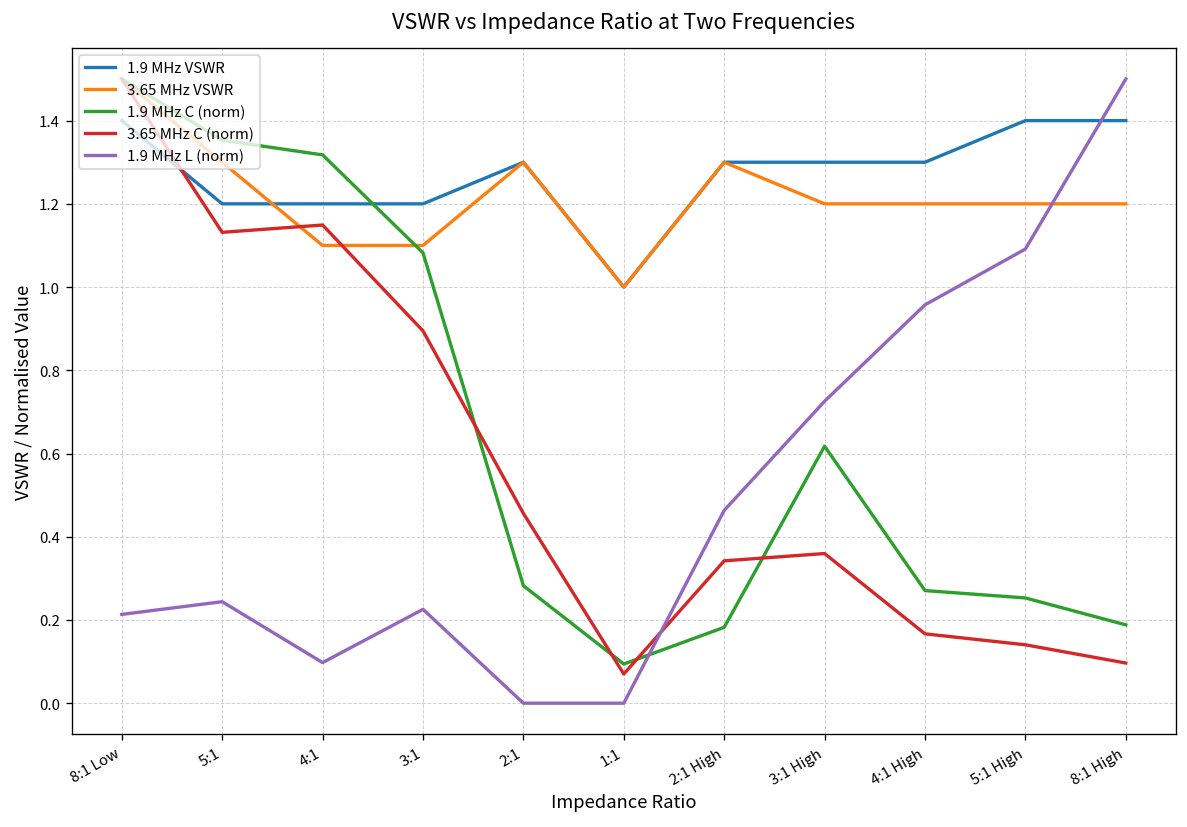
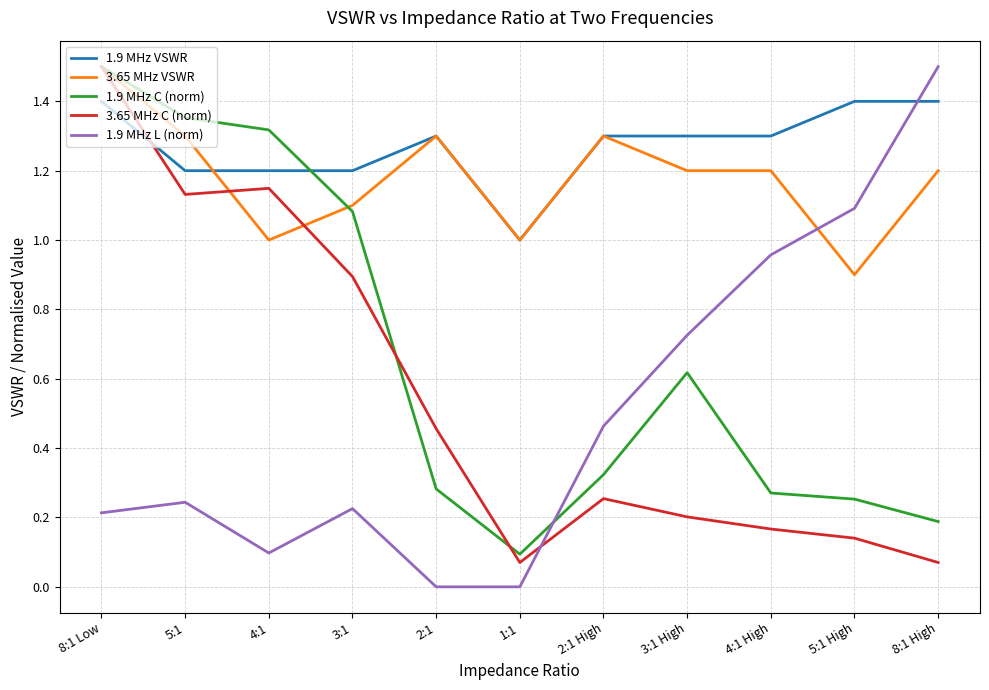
  {
    "1.9 MHz VSWR": {
      "5:1": 1.20,
      "4:1": 1.20,
      "3:1": 1.20,
      "3:1 High": 1.30,
      "4:1 High": 1.30,
      "5:1 High": 1.40,
      "8:1 High": 1.40
    },
    "3.65 MHz VSWR": {
-     "4:1": 1.1,
+     "4:1": 1.0,
      "3:1": 1.1,
      "3:1 High": 1.2,
      "4:1 High": 1.2,
-     "5:1 High": 1.2,
+     "5:1 High": 0.9,
      "8:1 High": 1.2
    },
    "1.9 MHz C (norm)": {
      "4:1": 1.32,
      "3:1": 1.08,
      "2:1": 0.28,
      "1:1": 0.09,
-     "2:1 High": 0.18,
+     "2:1 High": 0.32,
      "3:1 High": 0.62,
      "4:1 High": 0.27,
      "5:1 High": 0.25,
      "8:1 High": 0.19
    },
    "3.65 MHz C (norm)": {
      "5:1": 1.13,
      "4:1": 1.15,
      "3:1": 0.89,
      "2:1": 0.46,
      "1:1": 0.07,
-     "2:1 High": 0.34,
-     "3:1 High": 0.36,
+     "2:1 High": 0.25,
+     "3:1 High": 0.20,
      "4:1 High": 0.17,
      "5:1 High": 0.14,
-     "8:1 High": 0.10
+     "8:1 High": 0.07
    },
    "1.9 MHz L (norm)": {
      "8:1 Low": 0.21,
      "5:1": 0.24,
      "4:1": 0.10,
      "3:1": 0.23,
      "2:1": 0.00,
      "1:1": 0.00,
      "2:1 High": 0.46,
      "3:1 High": 0.73,
      "4:1 High": 0.96,
      "5:1 High": 1.09,
      "8:1 High": 1.50
    }
  }
